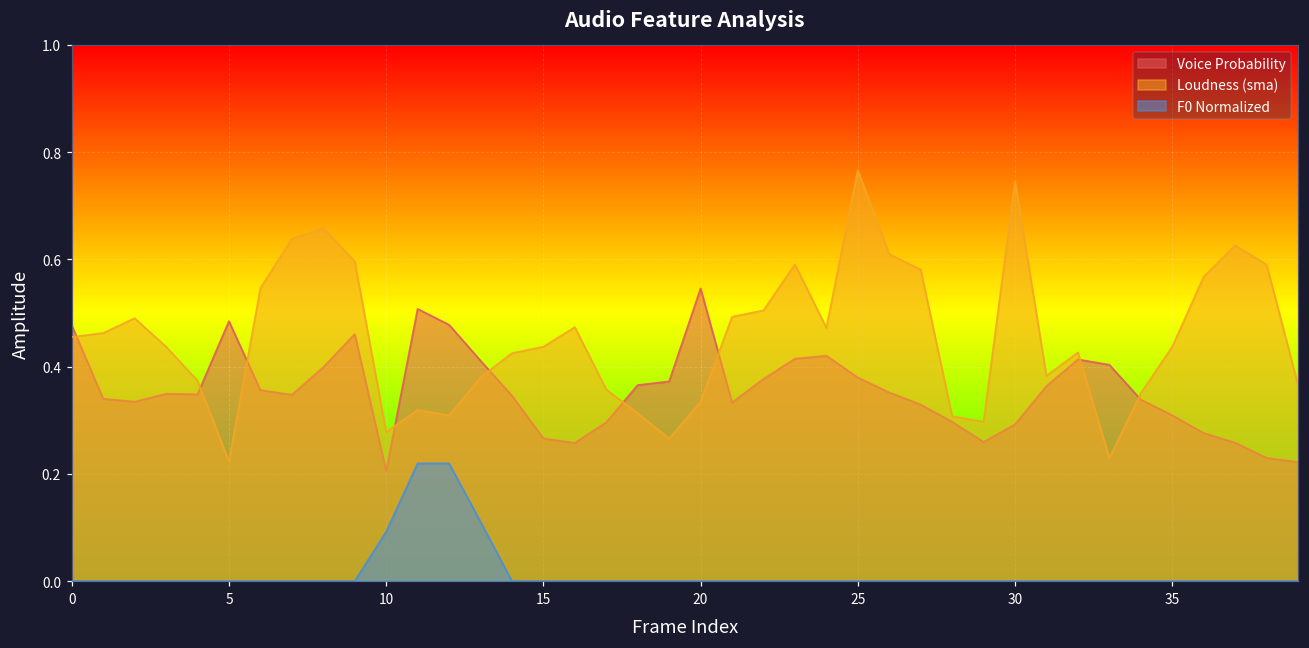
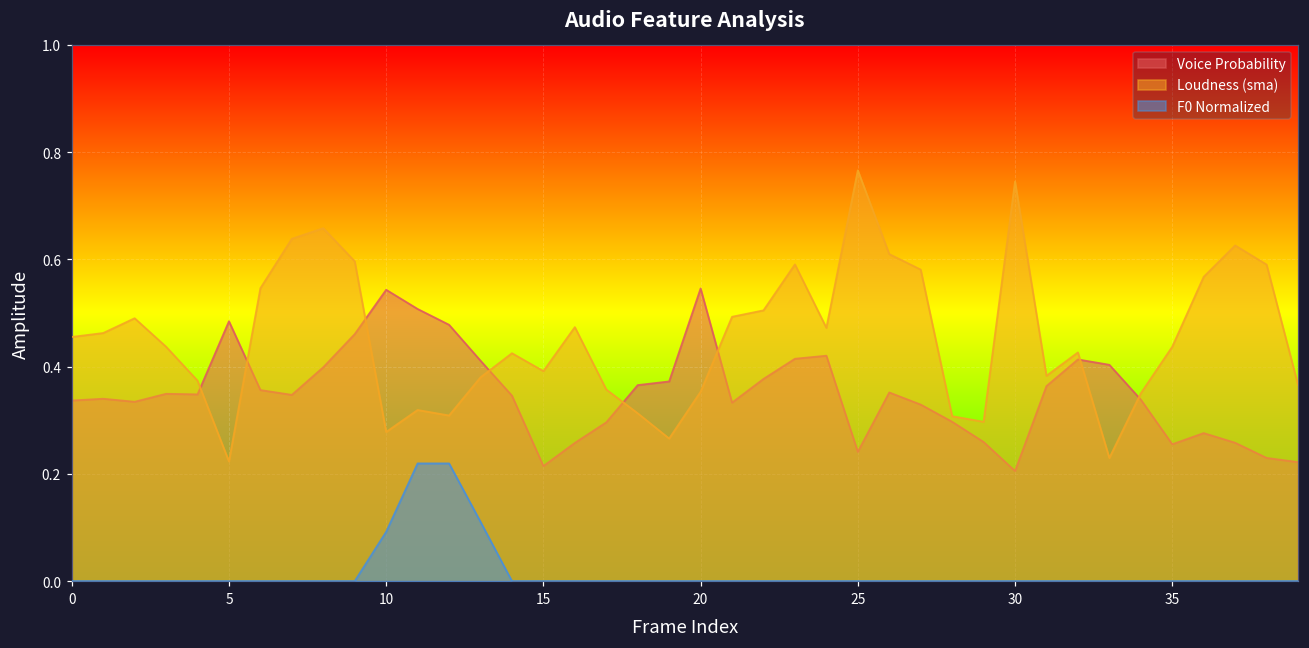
  {
    "Voice Probability": {
-     "0": 0.48,
+     "0": 0.34,
      "5": 0.48,
-     "10": 0.20,
-     "15": 0.27,
+     "10": 0.54,
+     "15": 0.21,
      "20": 0.55,
-     "25": 0.38,
-     "30": 0.29,
-     "35": 0.31
+     "25": 0.24,
+     "30": 0.21,
+     "35": 0.26
    },
    "Loudness (sma)": {
      "0": 0.46,
      "5": 0.22,
      "10": 0.28,
-     "15": 0.44,
-     "20": 0.33,
+     "15": 0.39,
+     "20": 0.35,
      "25": 0.77,
      "30": 0.75,
      "35": 0.44
    },
    "F0 Normalized": {
      "0": 0.00,
      "5": 0.00,
      "10": 0.09,
      "15": 0.00,
      "20": 0.00,
      "25": 0.00,
      "30": 0.00,
      "35": 0.00
    }
  }
